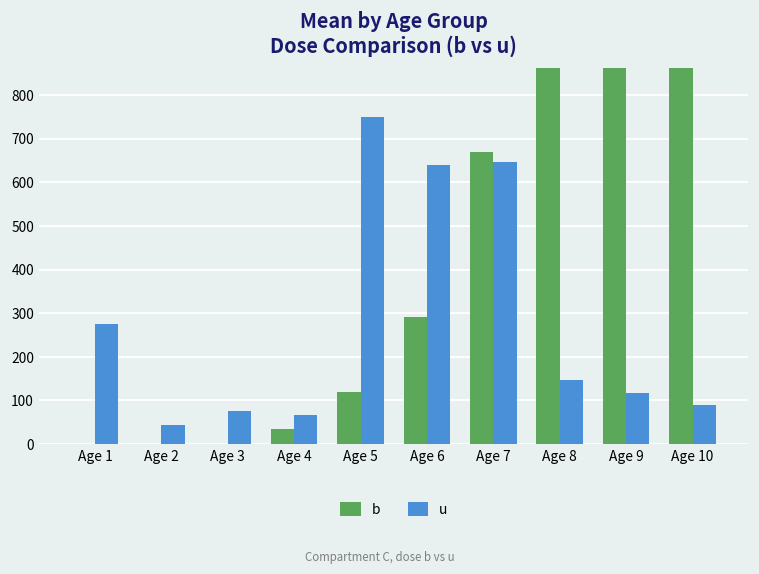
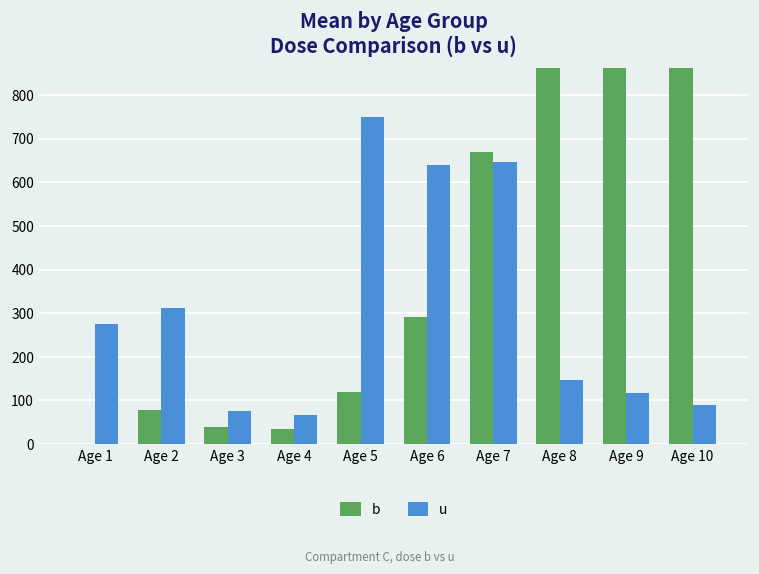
  {
    "b": {
-     "Age 2": 0,
-     "Age 3": 0,
+     "Age 2": 80,
+     "Age 3": 40,
      "Age 4": 30,
      "Age 5": 120,
      "Age 6": 290,
      "Age 7": 670
    },
    "u": {
      "Age 1": 270,
-     "Age 2": 40,
+     "Age 2": 310,
      "Age 3": 80,
      "Age 4": 70,
      "Age 5": 750,
      "Age 6": 640,
      "Age 7": 650,
      "Age 8": 150,
      "Age 9": 120,
      "Age 10": 90
    }
  }
